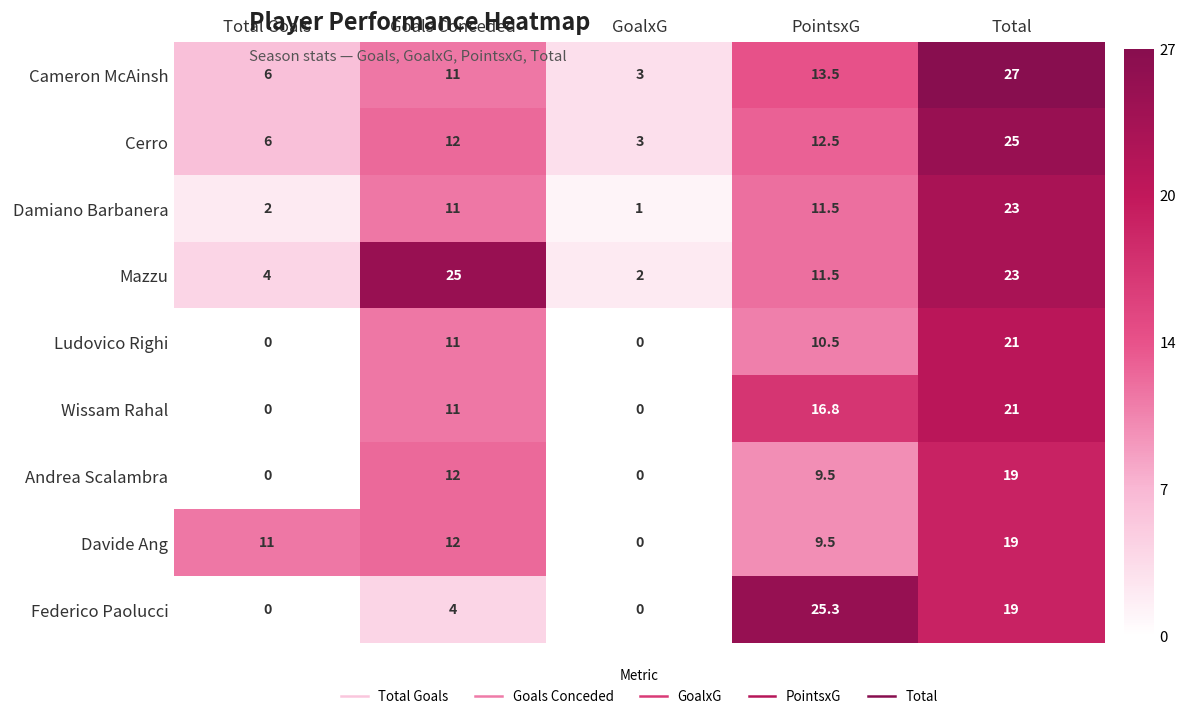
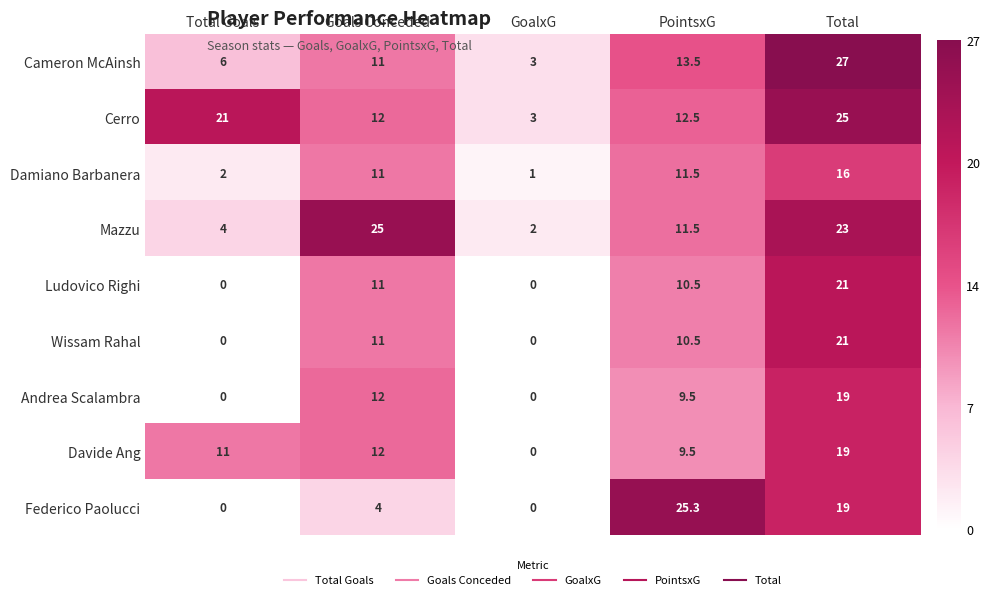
  {
    "Cameron McAinsh": {
      "Total Goals": 6,
      "Goals Conceded": 11,
      "GoalxG": 3,
      "PointsxG": 13.5,
      "Total": 27
    },
    "Cerro": {
-     "Total Goals": 6,
+     "Total Goals": 21,
      "Goals Conceded": 12,
      "GoalxG": 3,
      "PointsxG": 12.5,
      "Total": 25
    },
    "Damiano Barbanera": {
      "Total Goals": 2,
      "Goals Conceded": 11,
      "GoalxG": 1,
      "PointsxG": 11.5,
-     "Total": 23
+     "Total": 16
    },
    "Mazzu": {
      "Total Goals": 4,
      "Goals Conceded": 25,
      "GoalxG": 2,
      "PointsxG": 11.5,
      "Total": 23
    },
    "Ludovico Righi": {
      "Total Goals": 0,
      "Goals Conceded": 11,
      "GoalxG": 0,
      "PointsxG": 10.5,
      "Total": 21
    },
    "Wissam Rahal": {
      "Total Goals": 0,
      "Goals Conceded": 11,
      "GoalxG": 0,
-     "PointsxG": 16.8,
+     "PointsxG": 10.5,
      "Total": 21
    },
    "Andrea Scalambra": {
      "Total Goals": 0,
      "Goals Conceded": 12,
      "GoalxG": 0,
      "PointsxG": 9.5,
      "Total": 19
    },
    "Davide Ang": {
      "Total Goals": 11,
      "Goals Conceded": 12,
      "GoalxG": 0,
      "PointsxG": 9.5,
      "Total": 19
    },
    "Federico Paolucci": {
      "Total Goals": 0,
      "Goals Conceded": 4,
      "GoalxG": 0,
      "PointsxG": 25.3,
      "Total": 19
    }
  }
